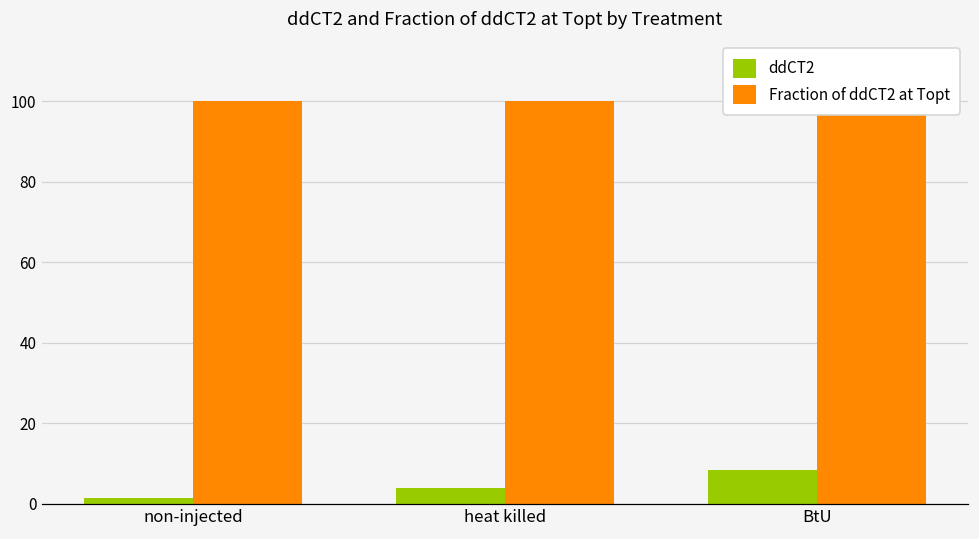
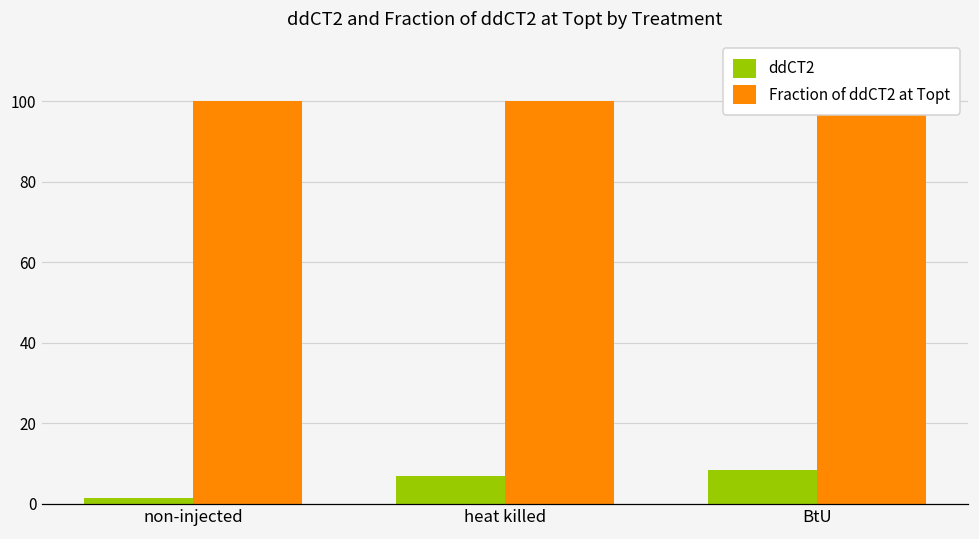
  {
    "ddCT2": {
      "non-injected": 2,
-     "heat killed": 4,
+     "heat killed": 7,
      "BtU": 8
    },
    "Fraction of ddCT2 at Topt": {
      "non-injected": 100,
      "heat killed": 100
    }
  }
